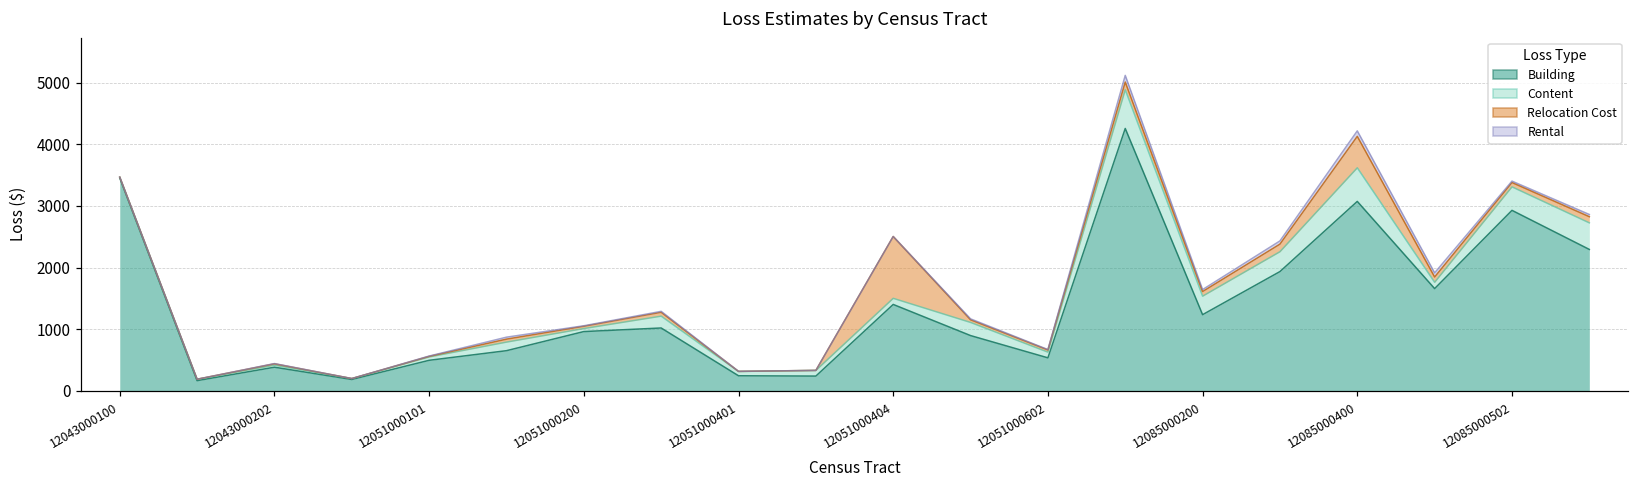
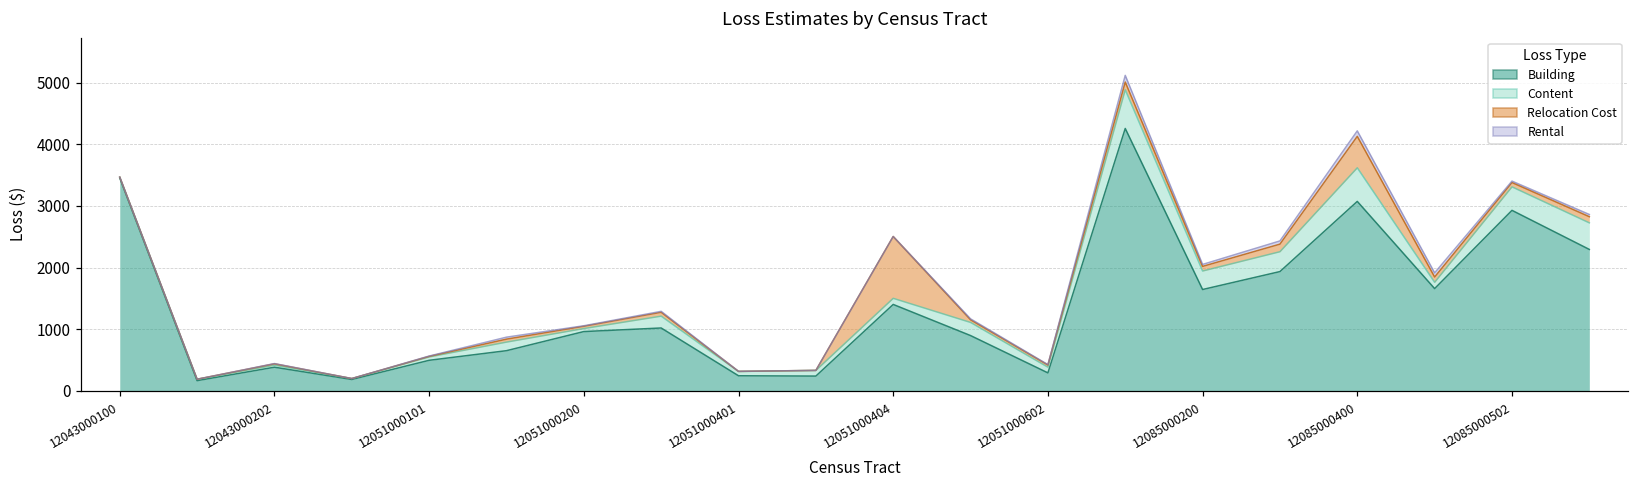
  {
    "Building": {
      "12051000101": 500,
      "12051000200": 1000,
      "12051000401": 200,
      "12051000404": 1400,
-     "12051000602": 500,
-     "12085000200": 1200,
+     "12051000602": 300,
+     "12085000200": 1600,
      "12085000400": 3100,
      "12085000502": 2900
    },
    "Relocation Cost": {
      "12085000400": 500
    }
  }
